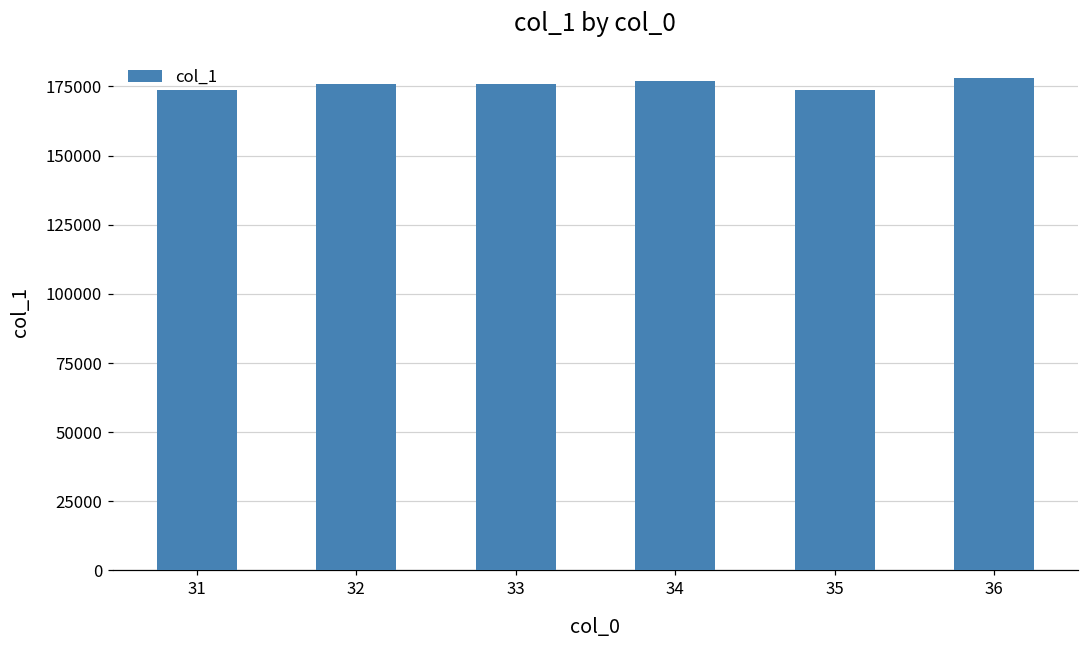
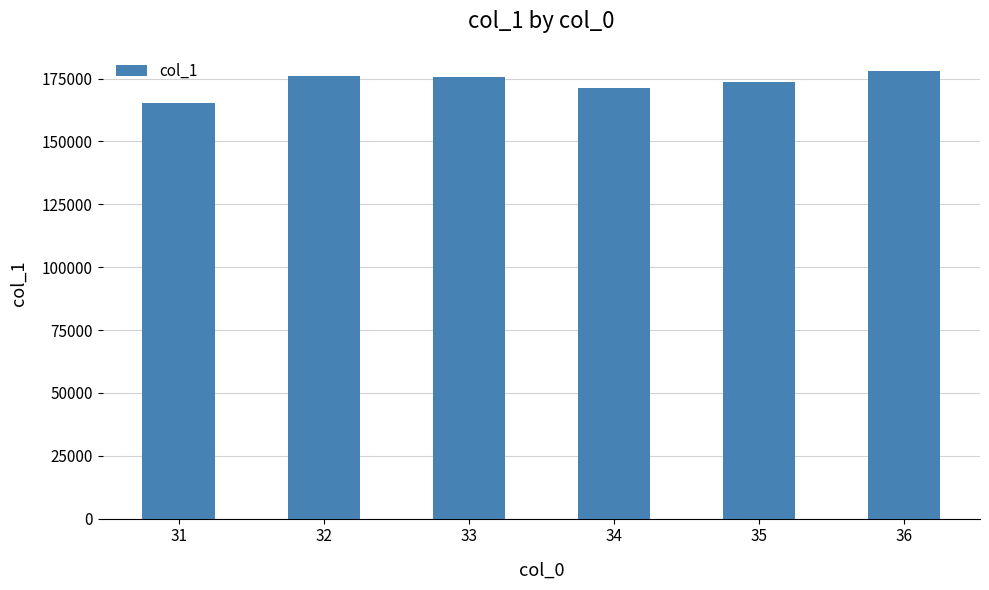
  {
-   "31": 174000,
+   "31": 165000,
    "32": 176000,
    "33": 176000,
-   "34": 177000,
+   "34": 171000,
    "35": 174000,
    "36": 178000
  }
